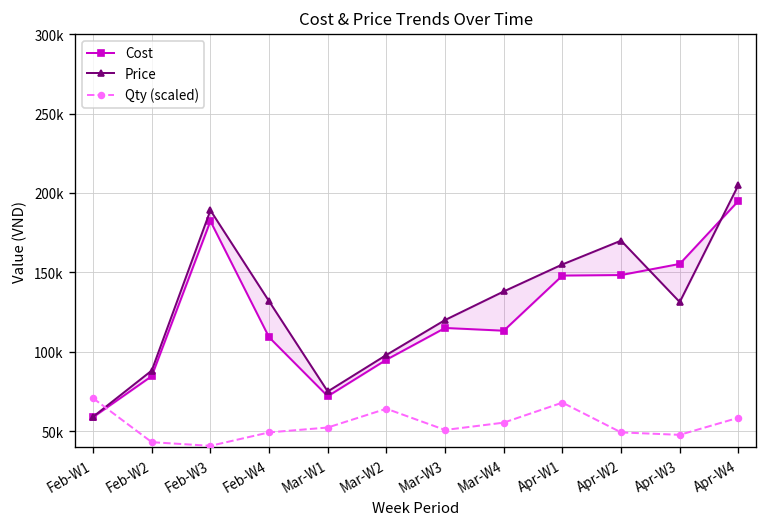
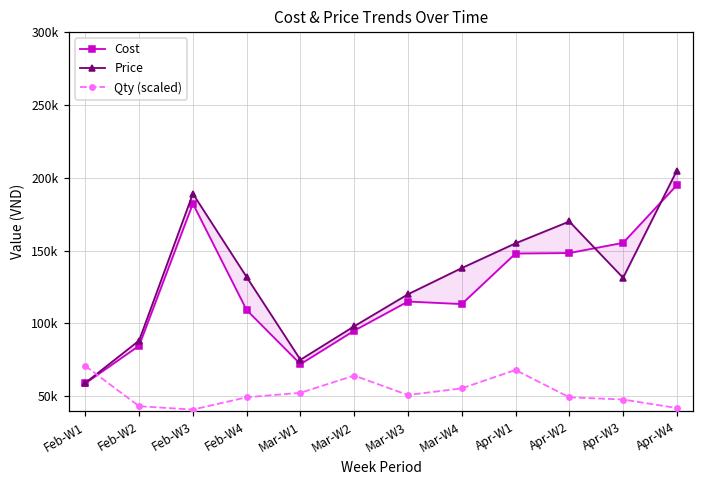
  {
    "Price": {
      "Apr-W3": 131000
    },
    "Qty (scaled)": {
      "Feb-W1": 71000,
      "Feb-W2": 43000,
      "Feb-W3": 41000,
      "Feb-W4": 49000,
      "Mar-W1": 52000,
      "Mar-W2": 64000,
      "Mar-W3": 51000,
      "Mar-W4": 55000,
      "Apr-W1": 68000,
      "Apr-W2": 49000,
      "Apr-W3": 48000,
-     "Apr-W4": 58000
+     "Apr-W4": 42000
    }
  }
